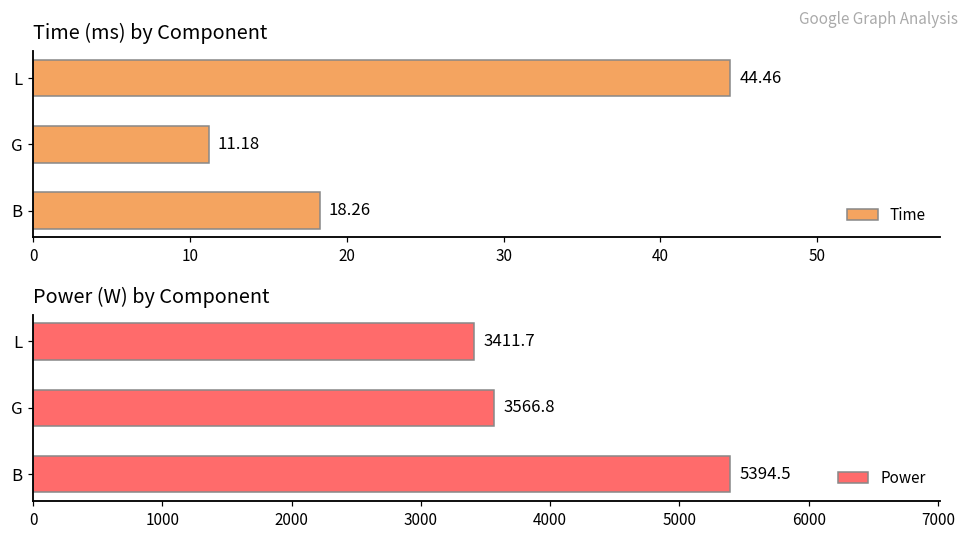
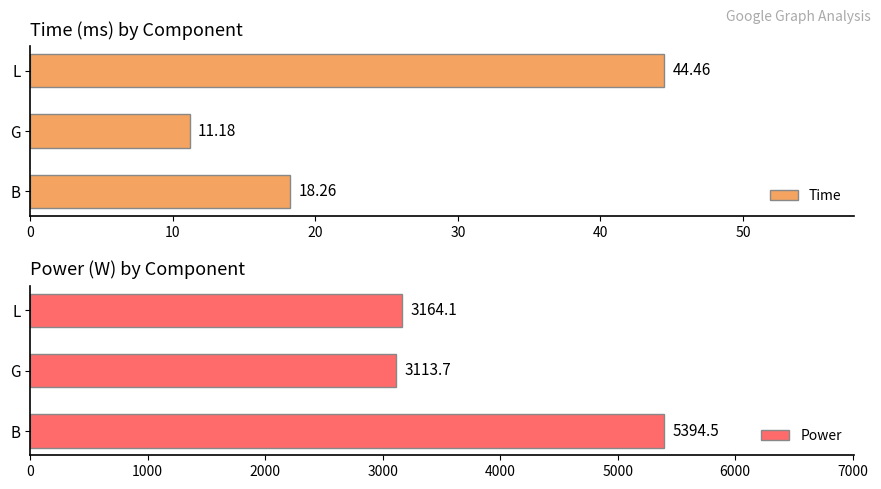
  {
    "Time (ms) by Component": {
      "L": 44.46,
      "G": 11.18,
      "B": 18.26
    },
    "Power (W) by Component": {
-     "L": 3411.7,
-     "G": 3566.8,
+     "L": 3164.1,
+     "G": 3113.7,
      "B": 5394.5
    }
  }
